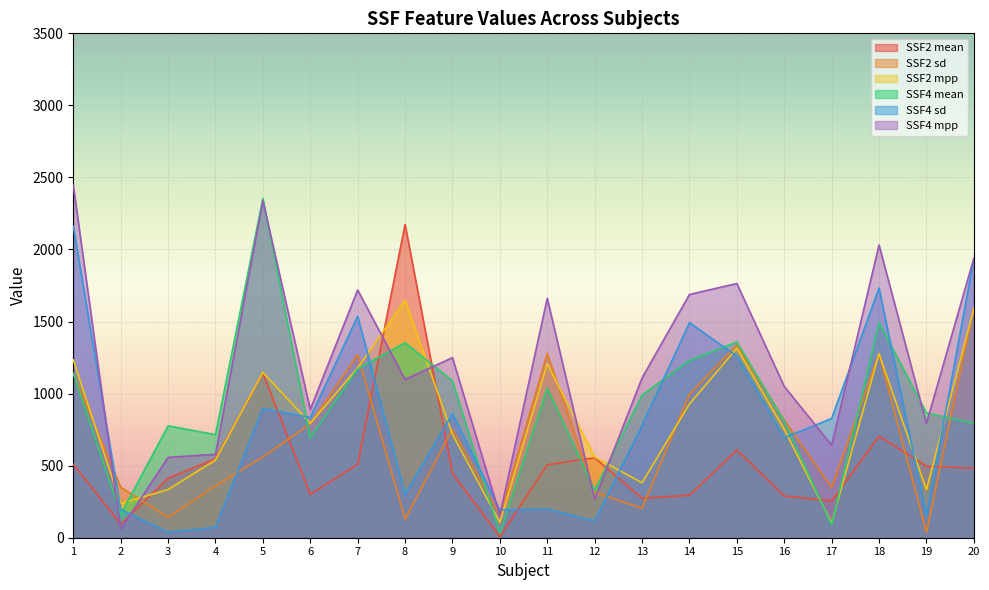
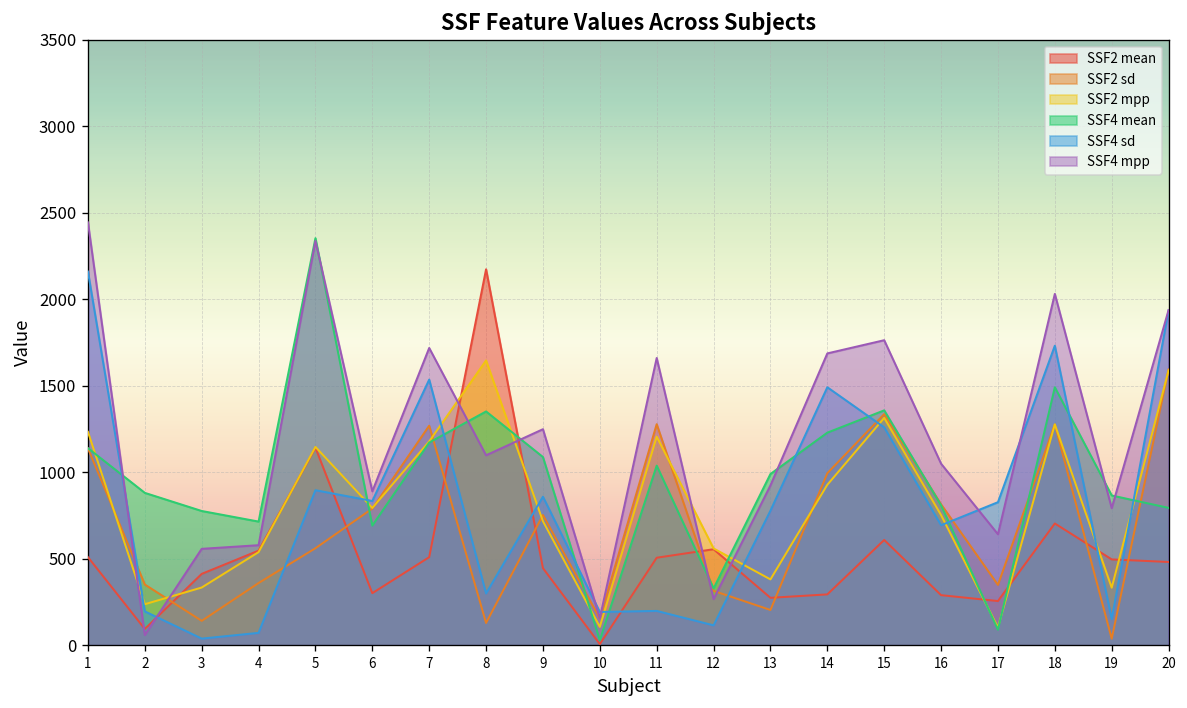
  {
    "SSF4 mean": {
-     "2": 160,
+     "2": 880,
      "3": 780,
      "4": 720,
      "6": 690,
      "8": 1350,
      "9": 1090,
      "10": 30,
      "11": 1040,
      "13": 990,
      "14": 1230,
      "15": 1360,
      "18": 1490,
      "19": 870,
      "20": 790
    },
    "SSF4 sd": {
      "1": 2160,
      "2": 200,
      "3": 40,
      "4": 70,
      "5": 900,
      "6": 830,
      "7": 1540,
      "8": 300,
      "9": 860,
      "10": 190,
      "11": 200,
      "12": 120,
      "13": 780,
      "14": 1490,
      "15": 1260,
      "16": 690,
      "17": 830,
      "18": 1730,
      "19": 150
    },
    "SSF4 mpp": {
      "1": 2450,
      "2": 60,
      "3": 560,
      "4": 580,
      "6": 890,
      "7": 1720,
      "8": 1100,
      "9": 1250,
      "11": 1660,
      "12": 270,
-     "13": 1110,
+     "13": 920,
      "14": 1690,
      "15": 1760,
      "16": 1050,
      "17": 640,
      "18": 2030,
      "19": 790
    }
  }
